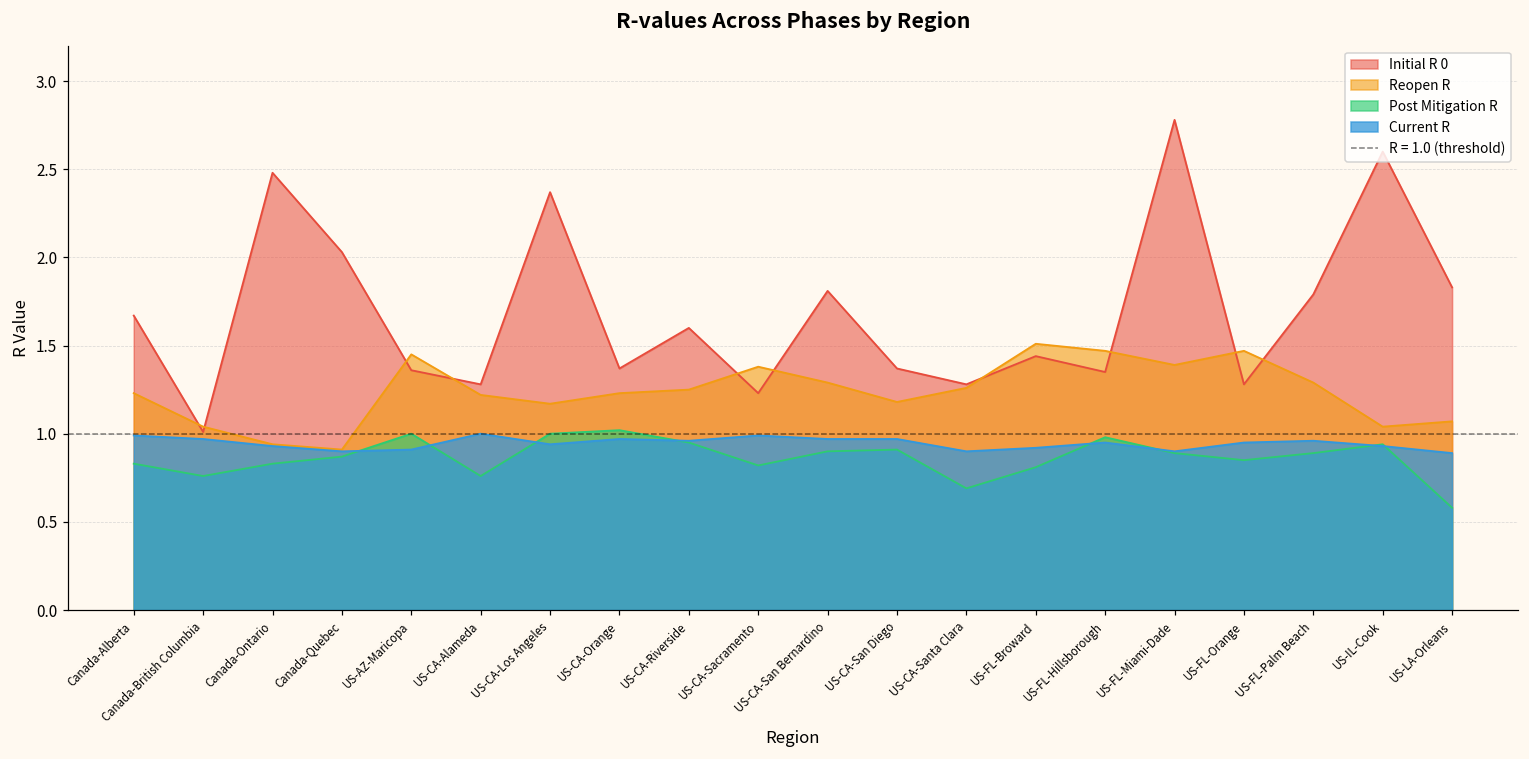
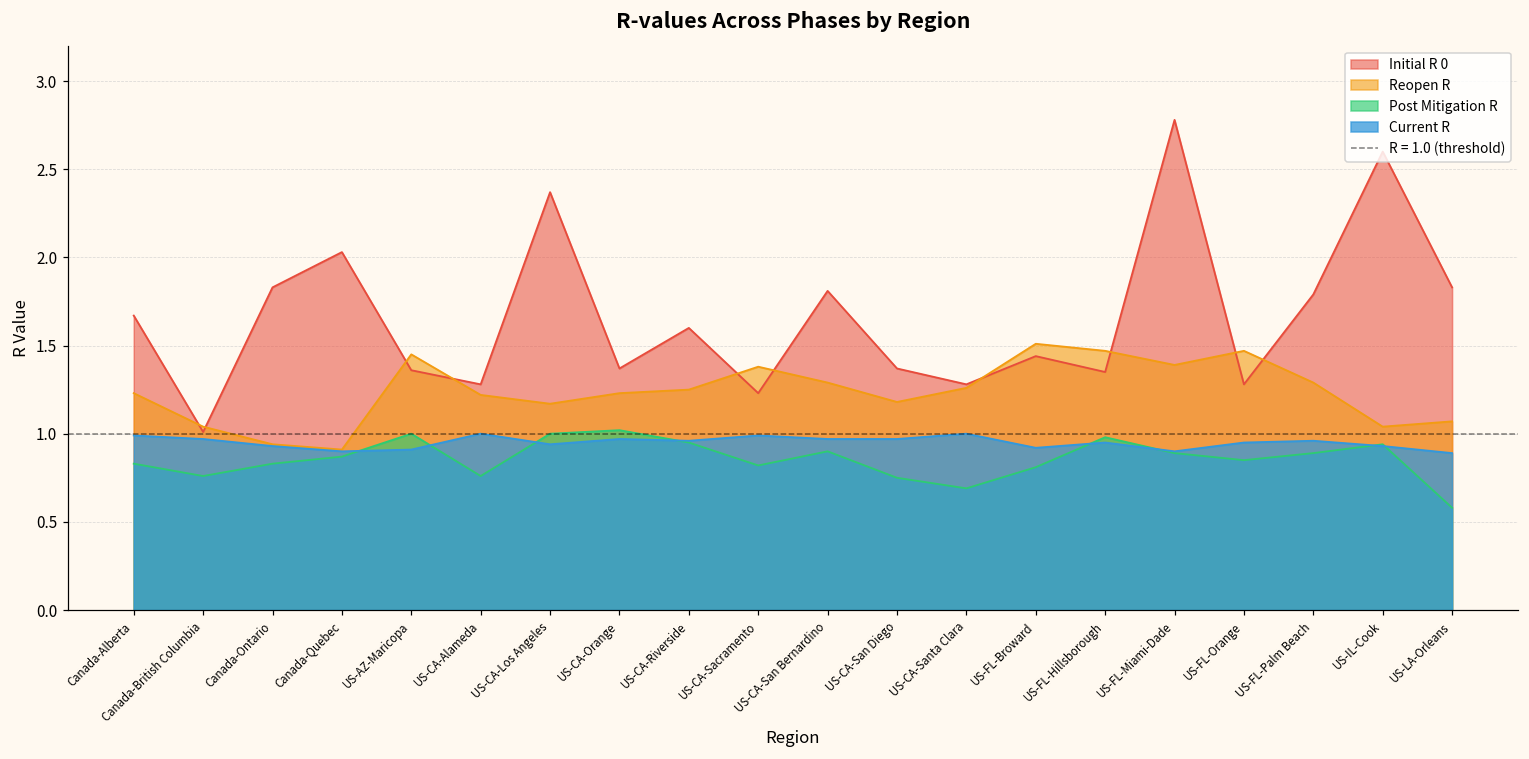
  {
    "Initial R 0": {
      "Canada-Alberta": 1.67,
      "Canada-British Columbia": 1.01,
-     "Canada-Ontario": 2.48,
+     "Canada-Ontario": 1.83,
      "Canada-Quebec": 2.03,
      "US-AZ-Maricopa": 1.36,
      "US-CA-Alameda": 1.28,
      "US-CA-Los Angeles": 2.37,
      "US-CA-Orange": 1.37,
      "US-CA-Riverside": 1.60,
      "US-CA-Sacramento": 1.23,
      "US-CA-San Bernardino": 1.81,
      "US-CA-San Diego": 1.37,
      "US-CA-Santa Clara": 1.28,
      "US-FL-Broward": 1.44,
      "US-FL-Hillsborough": 1.35,
      "US-FL-Miami-Dade": 2.78,
      "US-FL-Orange": 1.28,
      "US-FL-Palm Beach": 1.79,
      "US-LA-Orleans": 1.83
    },
    "Reopen R": {
      "Canada-Alberta": 1.23,
      "Canada-British Columbia": 1.04,
      "US-AZ-Maricopa": 1.45,
      "US-CA-Alameda": 1.22,
      "US-CA-Los Angeles": 1.17,
      "US-CA-Orange": 1.23,
      "US-CA-Riverside": 1.25,
      "US-CA-Sacramento": 1.38,
      "US-CA-San Bernardino": 1.29,
      "US-CA-San Diego": 1.18,
      "US-CA-Santa Clara": 1.26,
      "US-FL-Broward": 1.51,
      "US-FL-Hillsborough": 1.47,
      "US-FL-Miami-Dade": 1.39,
      "US-FL-Orange": 1.47,
      "US-FL-Palm Beach": 1.29,
      "US-IL-Cook": 1.04,
      "US-LA-Orleans": 1.07
    },
    "Post Mitigation R": {
      "Canada-Alberta": 0.83,
      "Canada-British Columbia": 0.76,
      "Canada-Ontario": 0.83,
      "Canada-Quebec": 0.87,
      "US-AZ-Maricopa": 1.00,
      "US-CA-Alameda": 0.76,
      "US-CA-Los Angeles": 1.00,
      "US-CA-Orange": 1.02,
      "US-CA-Sacramento": 0.82,
      "US-CA-San Bernardino": 0.90,
-     "US-CA-San Diego": 0.91,
+     "US-CA-San Diego": 0.75,
      "US-CA-Santa Clara": 0.69,
      "US-FL-Broward": 0.81,
      "US-FL-Hillsborough": 0.98,
      "US-FL-Orange": 0.85,
      "US-FL-Palm Beach": 0.89,
      "US-LA-Orleans": 0.58
    },
    "Current R": {
      "Canada-Alberta": 1.0,
      "Canada-British Columbia": 0.97,
      "US-AZ-Maricopa": 0.9,
      "US-CA-Alameda": 1.0,
      "US-CA-Los Angeles": 0.94,
      "US-CA-Orange": 0.97,
      "US-CA-Sacramento": 1.0,
      "US-CA-San Bernardino": 0.97,
      "US-CA-San Diego": 0.97,
-     "US-CA-Santa Clara": 0.9,
+     "US-CA-Santa Clara": 1.0,
      "US-FL-Broward": 0.92,
      "US-FL-Hillsborough": 0.95,
      "US-FL-Orange": 0.95,
      "US-FL-Palm Beach": 0.96,
      "US-LA-Orleans": 0.9
    }
  }
